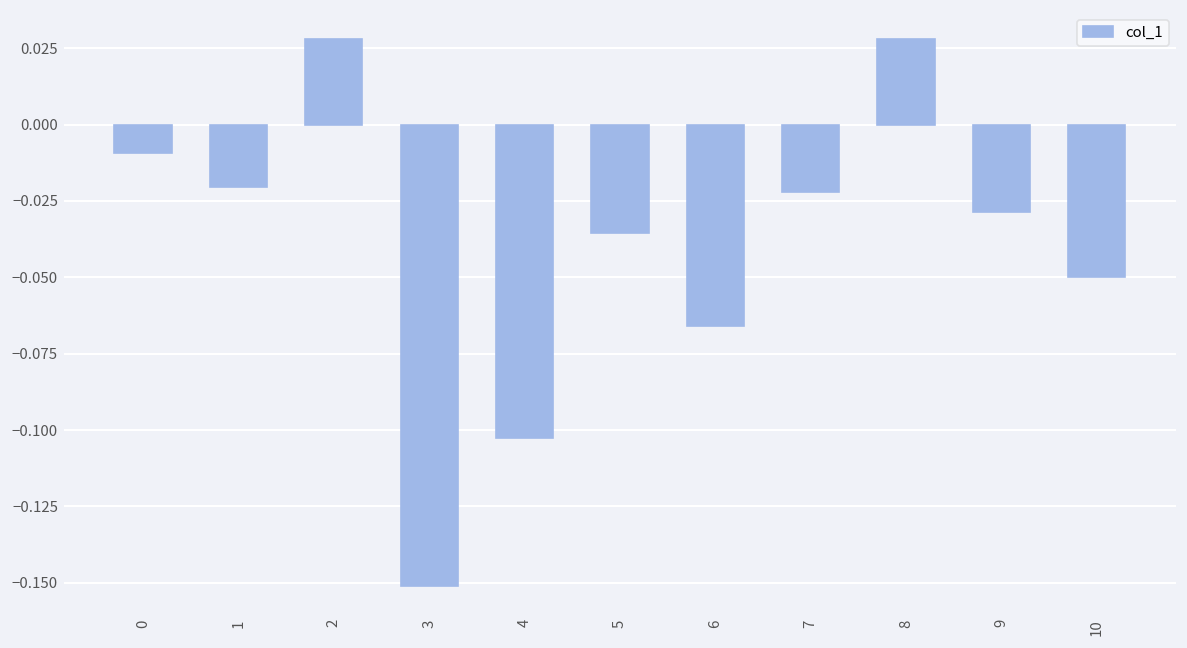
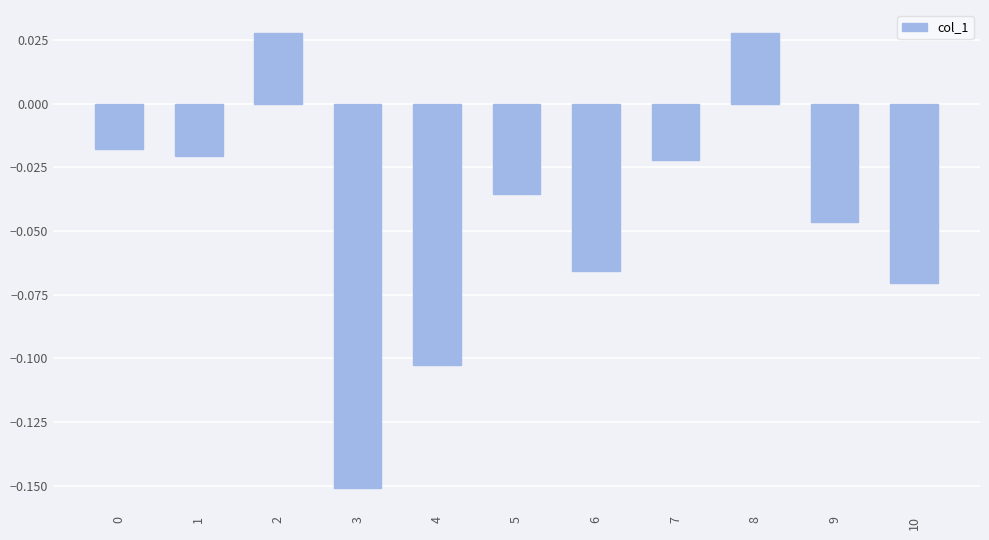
  {
-   "0": -0.009,
+   "0": -0.018,
    "1": -0.020,
    "2": 0.028,
    "3": -0.151,
    "4": -0.103,
    "5": -0.035,
    "6": -0.066,
    "7": -0.022,
    "8": 0.028,
-   "9": -0.029,
-   "10": -0.050
+   "9": -0.047,
+   "10": -0.070
  }
